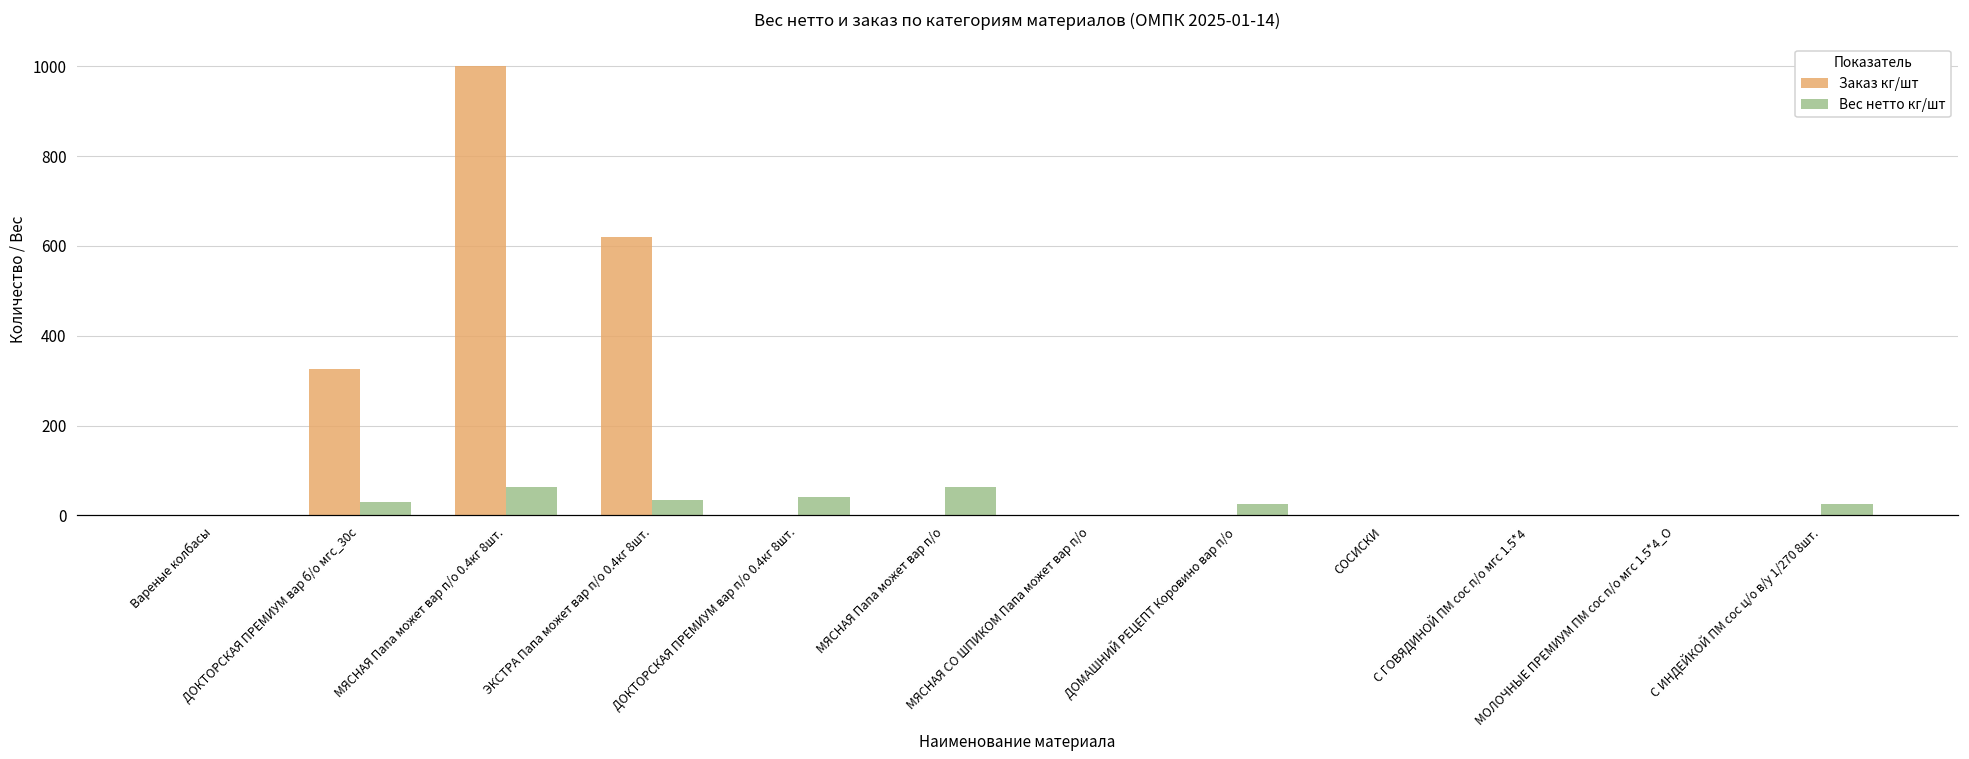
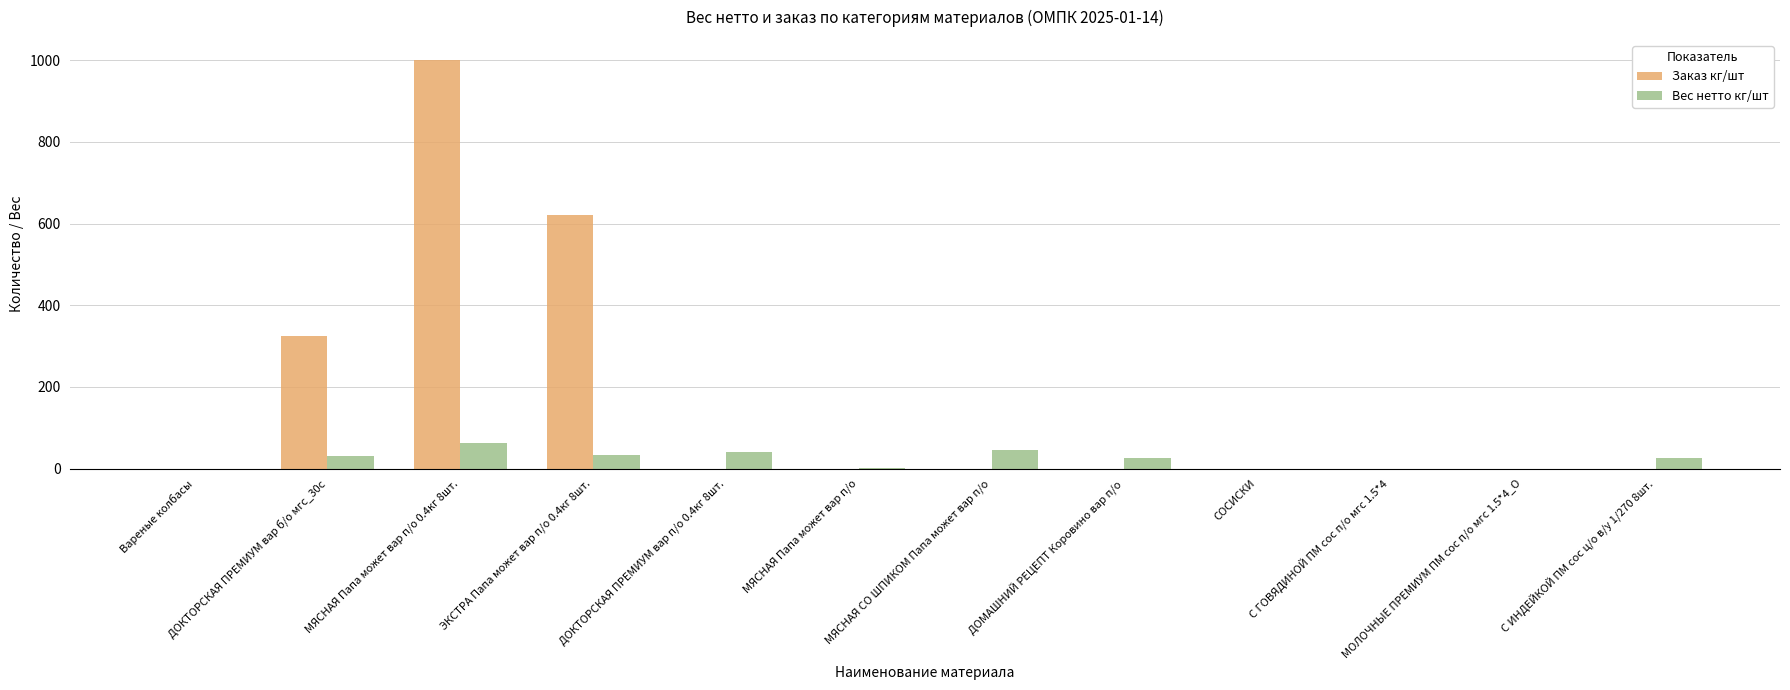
  {
    "Заказ кг/шт": {
      "Вареные колбасы": 0,
      "ДОКТОРСКАЯ ПРЕМИУМ вар б/о мгс_30с": 330,
      "МЯСНАЯ Папа может вар п/о 0.4кг 8шт.": 1000,
      "ЭКСТРА Папа может вар п/о 0.4кг 8шт.": 620,
      "ДОКТОРСКАЯ ПРЕМИУМ вар п/о 0.4кг 8шт.": 0,
      "МЯСНАЯ Папа может вар п/о": 0,
      "МЯСНАЯ СО ШПИКОМ Папа может вар п/о": 0,
      "ДОМАШНИЙ РЕЦЕПТ Коровино вар п/о": 0,
      "СОСИСКИ": 0,
      "С ГОВЯДИНОЙ ПМ сос п/о мгс 1.5*4": 0,
      "МОЛОЧНЫЕ ПРЕМИУМ ПМ сос п/о мгс 1.5*4_О": 0,
      "С ИНДЕЙКОЙ ПМ сос ц/о в/у 1/270 8шт.": 0
    },
    "Вес нетто кг/шт": {
      "Вареные колбасы": 0,
      "ДОКТОРСКАЯ ПРЕМИУМ вар б/о мгс_30с": 30,
      "МЯСНАЯ Папа может вар п/о 0.4кг 8шт.": 60,
      "ЭКСТРА Папа может вар п/о 0.4кг 8шт.": 30,
      "ДОКТОРСКАЯ ПРЕМИУМ вар п/о 0.4кг 8шт.": 40,
-     "МЯСНАЯ Папа может вар п/о": 60,
-     "МЯСНАЯ СО ШПИКОМ Папа может вар п/о": 0,
+     "МЯСНАЯ Папа может вар п/о": 0,
+     "МЯСНАЯ СО ШПИКОМ Папа может вар п/о": 50,
      "ДОМАШНИЙ РЕЦЕПТ Коровино вар п/о": 20,
      "СОСИСКИ": 0,
      "С ГОВЯДИНОЙ ПМ сос п/о мгс 1.5*4": 0,
      "МОЛОЧНЫЕ ПРЕМИУМ ПМ сос п/о мгс 1.5*4_О": 0,
      "С ИНДЕЙКОЙ ПМ сос ц/о в/у 1/270 8шт.": 30
    }
  }
